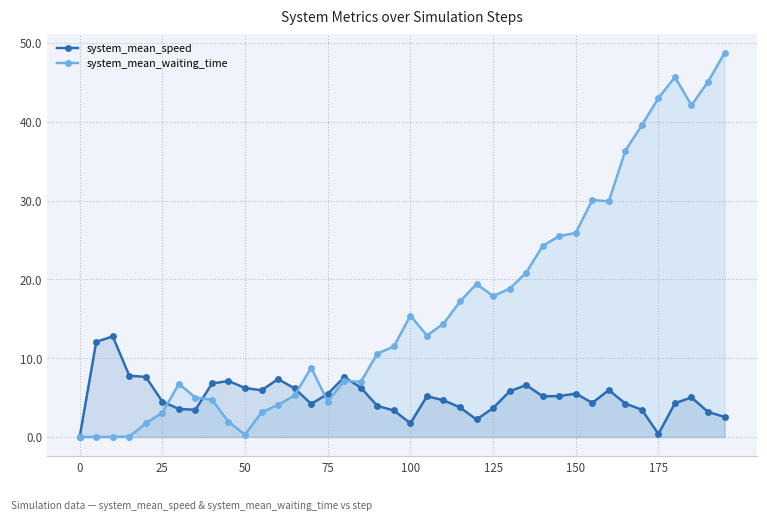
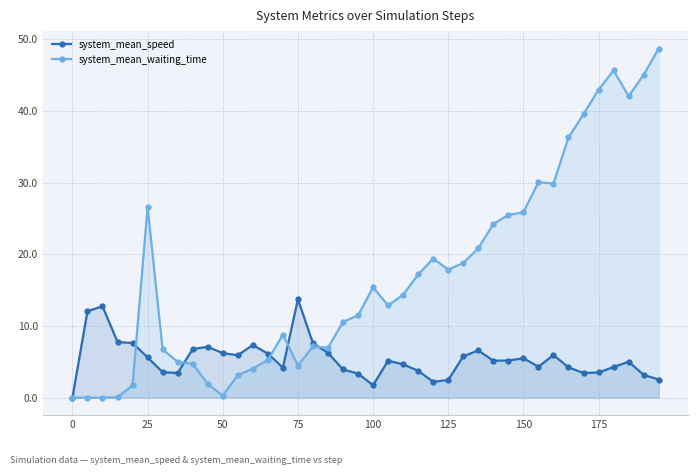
  {
    "system_mean_speed": {
-     "25": 4,
+     "25": 6,
      "50": 6,
-     "75": 5,
+     "75": 14,
      "100": 2,
-     "125": 4,
+     "125": 2,
      "150": 6,
-     "175": 0
+     "175": 4
    },
    "system_mean_waiting_time": {
-     "25": 3,
+     "25": 27,
      "50": 0,
      "75": 4,
      "100": 15,
      "125": 18,
      "150": 26,
      "175": 43
    }
  }
